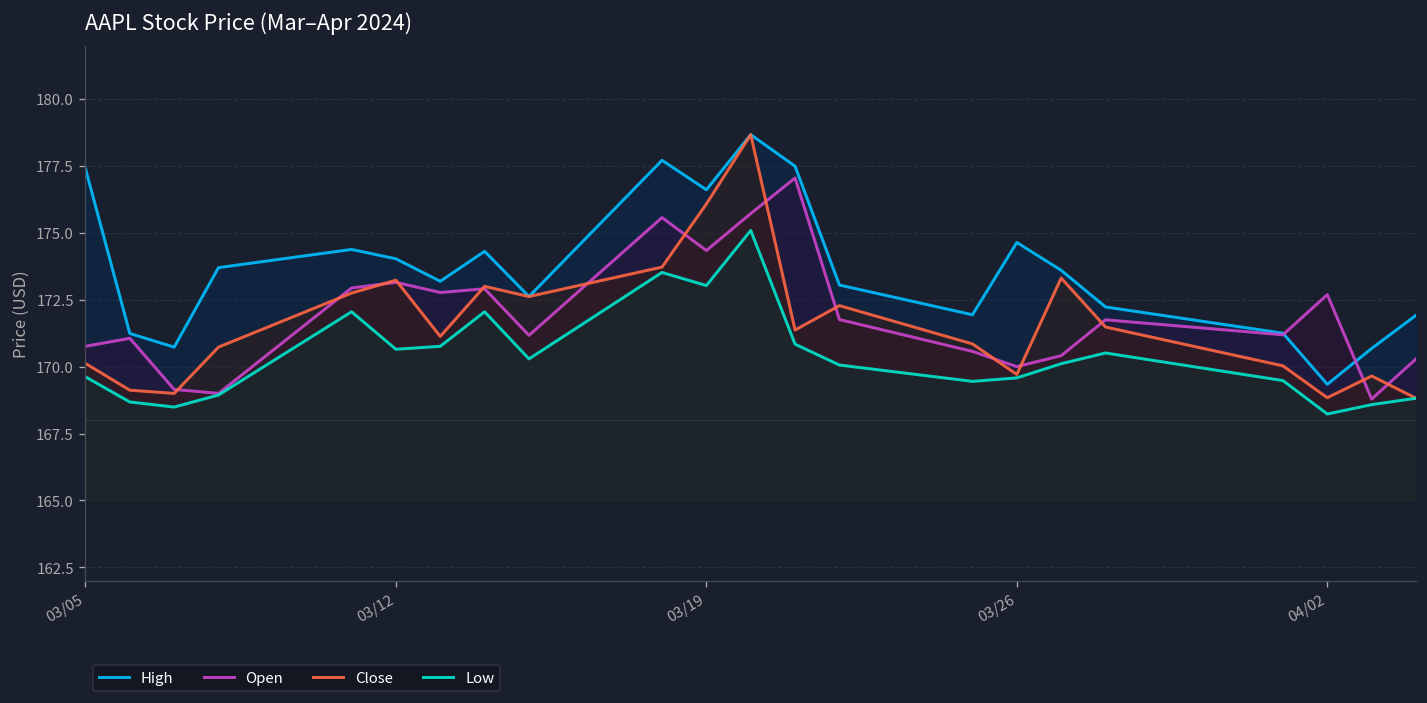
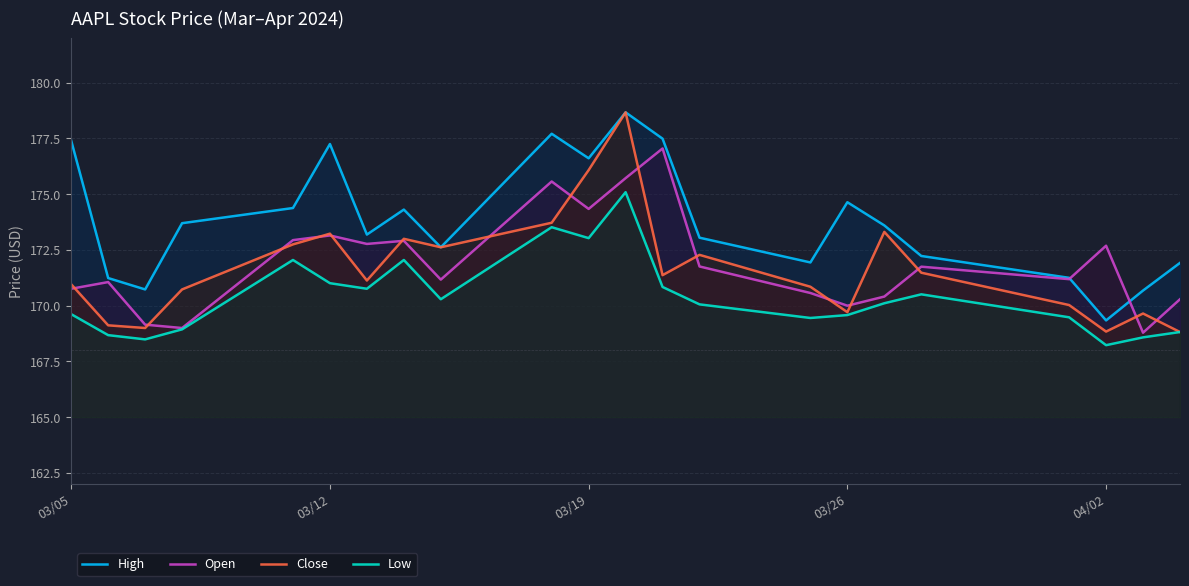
  {
    "High": {
      "03/05": 177.4,
-     "03/12": 174.0,
+     "03/12": 177.3,
      "03/19": 176.6,
      "03/26": 174.6,
      "04/02": 169.3
    },
    "Open": {
      "03/05": 170.8,
      "03/19": 174.3,
      "03/26": 170.0,
      "04/02": 172.7
    },
    "Close": {
-     "03/05": 170.1,
+     "03/05": 171.0,
      "03/19": 176.1,
      "03/26": 169.7,
      "04/02": 168.8
    },
    "Low": {
      "03/05": 169.6,
-     "03/12": 170.7,
+     "03/12": 171.0,
      "03/19": 173.0,
      "03/26": 169.6,
      "04/02": 168.2
    }
  }
